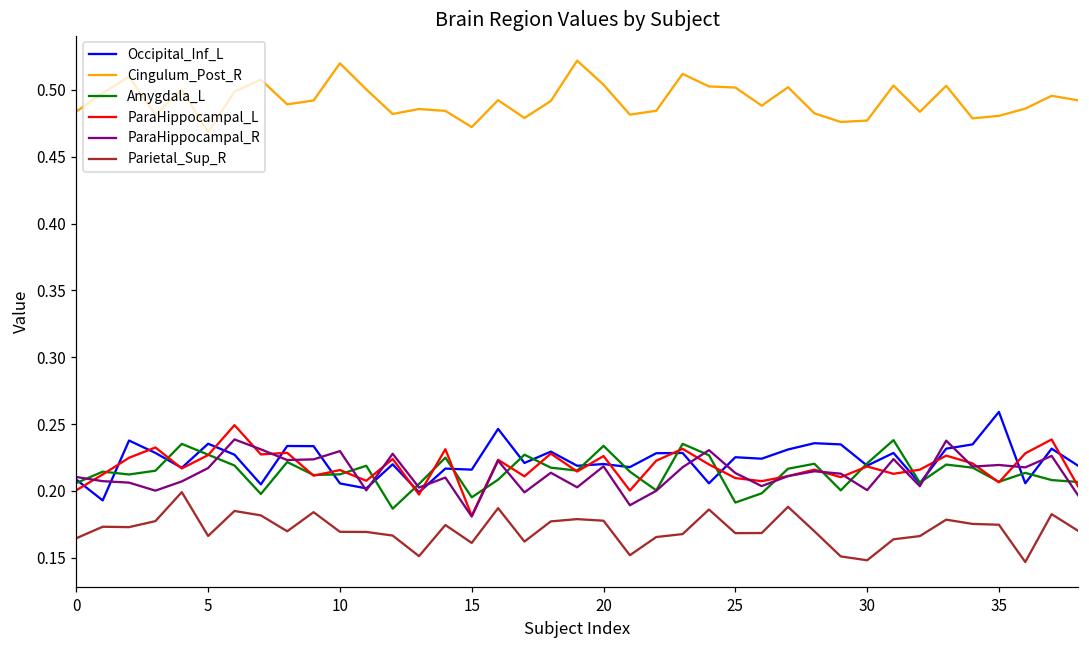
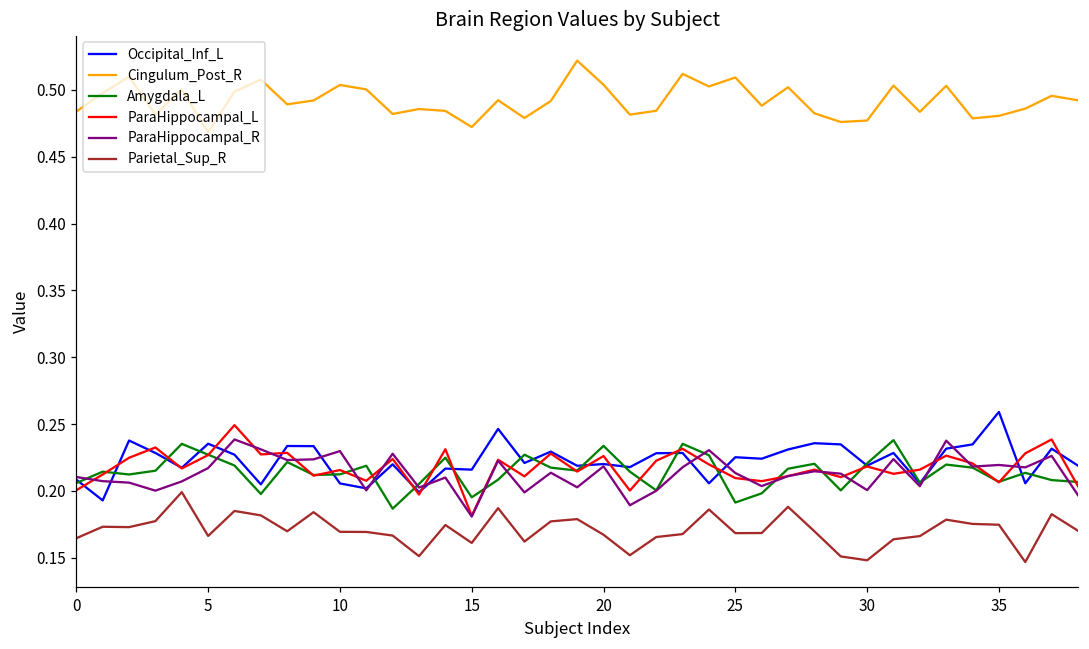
  {
    "Occipital_Inf_L": {
      "5": 0.235,
      "10": 0.206,
      "15": 0.216,
      "25": 0.225,
      "35": 0.259
    },
    "Cingulum_Post_R": {
      "0": 0.484,
-     "10": 0.520,
+     "10": 0.504,
      "15": 0.472,
      "20": 0.504,
-     "25": 0.502,
+     "25": 0.509,
      "30": 0.477,
      "35": 0.481
    },
    "Amygdala_L": {
      "0": 0.206,
      "10": 0.212,
      "15": 0.195,
      "20": 0.234,
      "25": 0.191
    },
    "ParaHippocampal_L": {
      "0": 0.201,
      "10": 0.216,
      "20": 0.226,
      "25": 0.210
    },
    "ParaHippocampal_R": {
      "5": 0.217,
      "10": 0.230,
      "25": 0.213,
      "30": 0.201,
      "35": 0.219
    },
    "Parietal_Sup_R": {
      "0": 0.165,
      "5": 0.166,
      "10": 0.169,
      "15": 0.161,
-     "20": 0.178,
+     "20": 0.167,
      "25": 0.168,
      "30": 0.148,
      "35": 0.175
    }
  }
